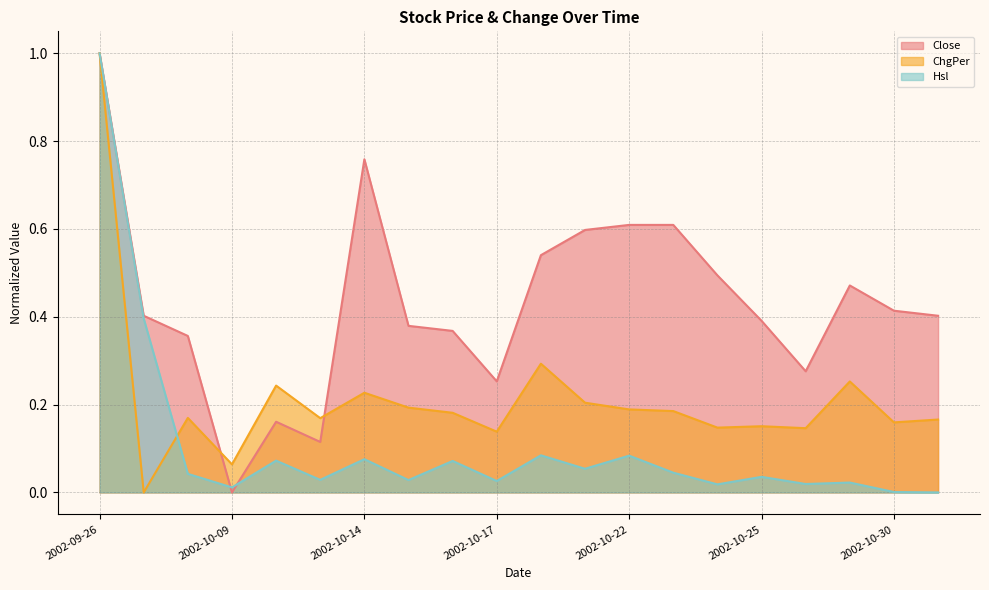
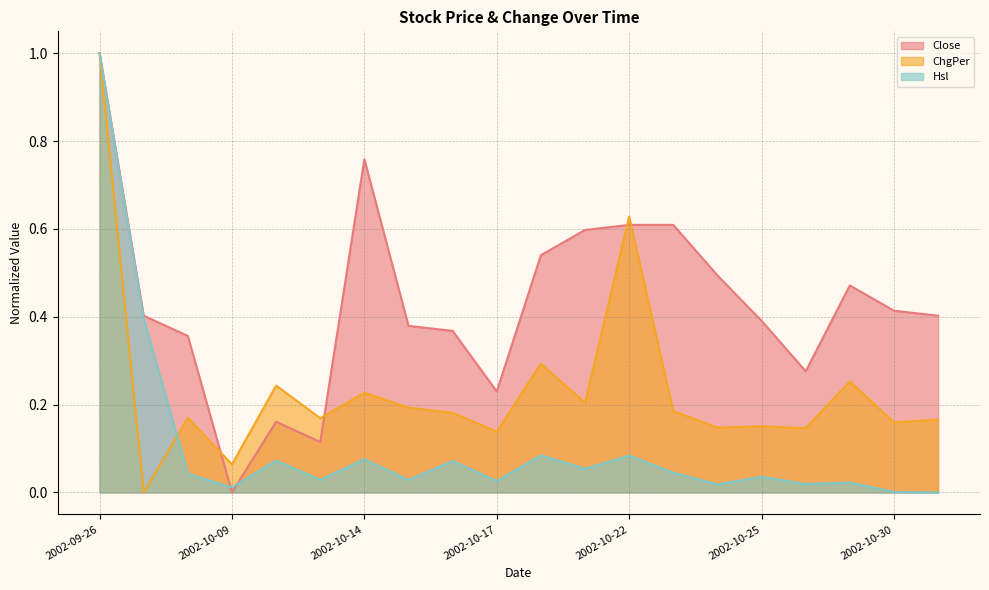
  {
    "Close": {
      "2002-10-09": 0.00,
      "2002-10-14": 0.76,
-     "2002-10-17": 0.25,
+     "2002-10-17": 0.23,
      "2002-10-22": 0.61,
      "2002-10-25": 0.39,
      "2002-10-30": 0.41
    },
    "ChgPer": {
      "2002-10-09": 0.06,
      "2002-10-14": 0.23,
      "2002-10-17": 0.14,
-     "2002-10-22": 0.19,
+     "2002-10-22": 0.63,
      "2002-10-25": 0.15,
      "2002-10-30": 0.16
    },
    "Hsl": {
      "2002-10-09": 0.01,
      "2002-10-14": 0.08,
      "2002-10-17": 0.03,
      "2002-10-22": 0.08,
      "2002-10-25": 0.04,
      "2002-10-30": 0.00
    }
  }
